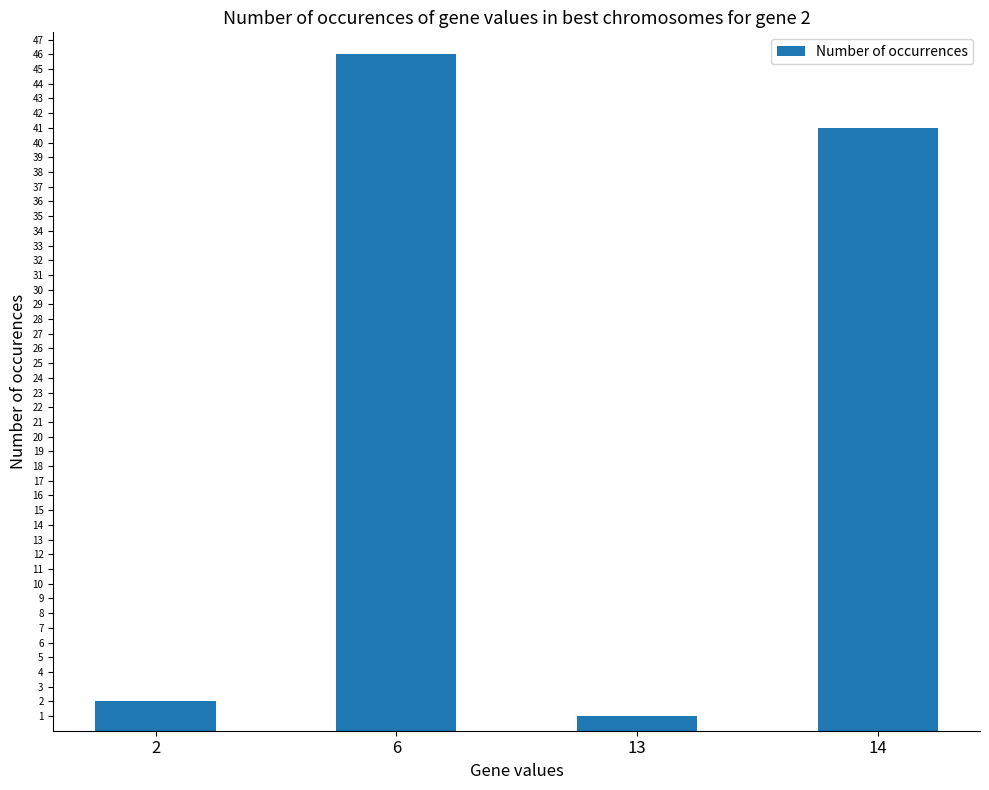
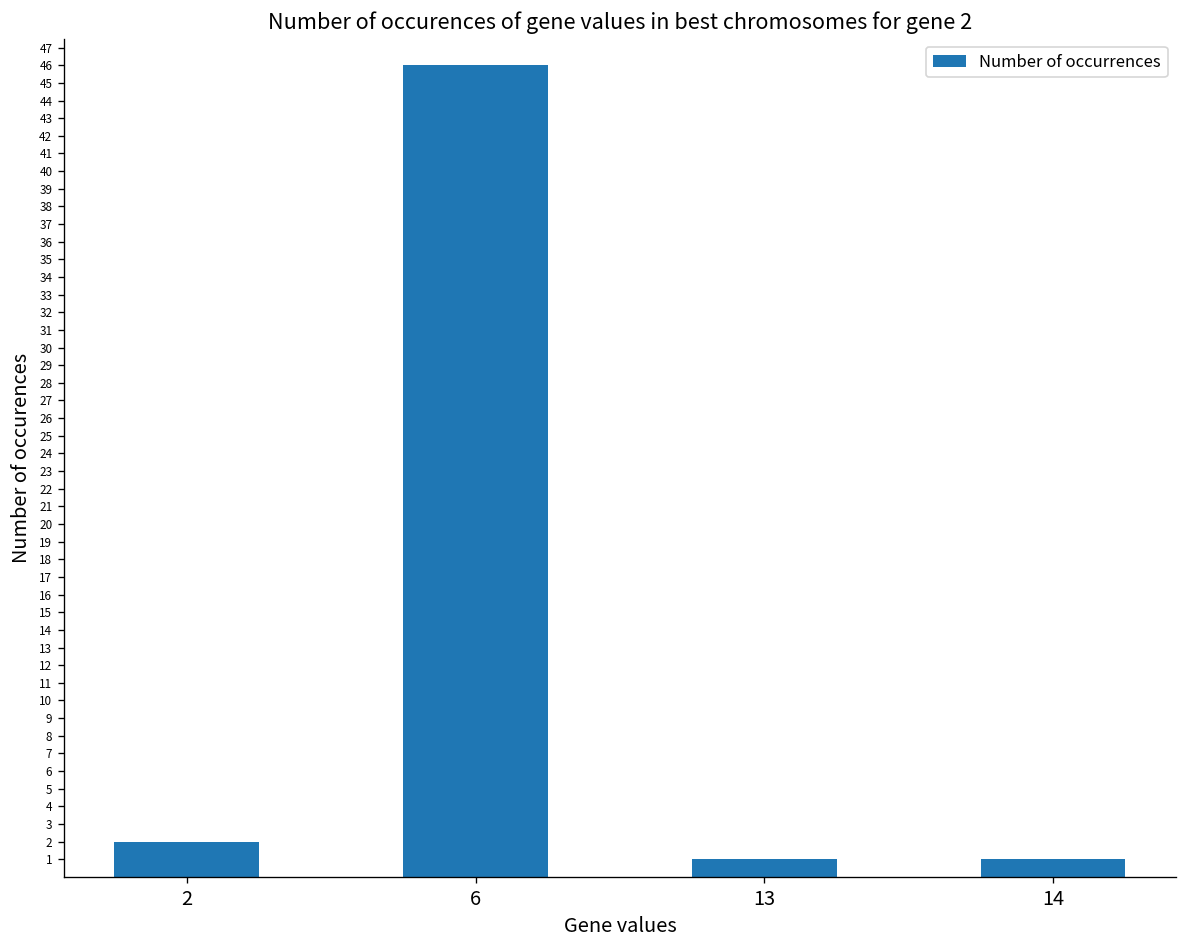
  {
    "2": 2,
    "6": 46,
    "13": 1,
-   "14": 41
+   "14": 1
  }
